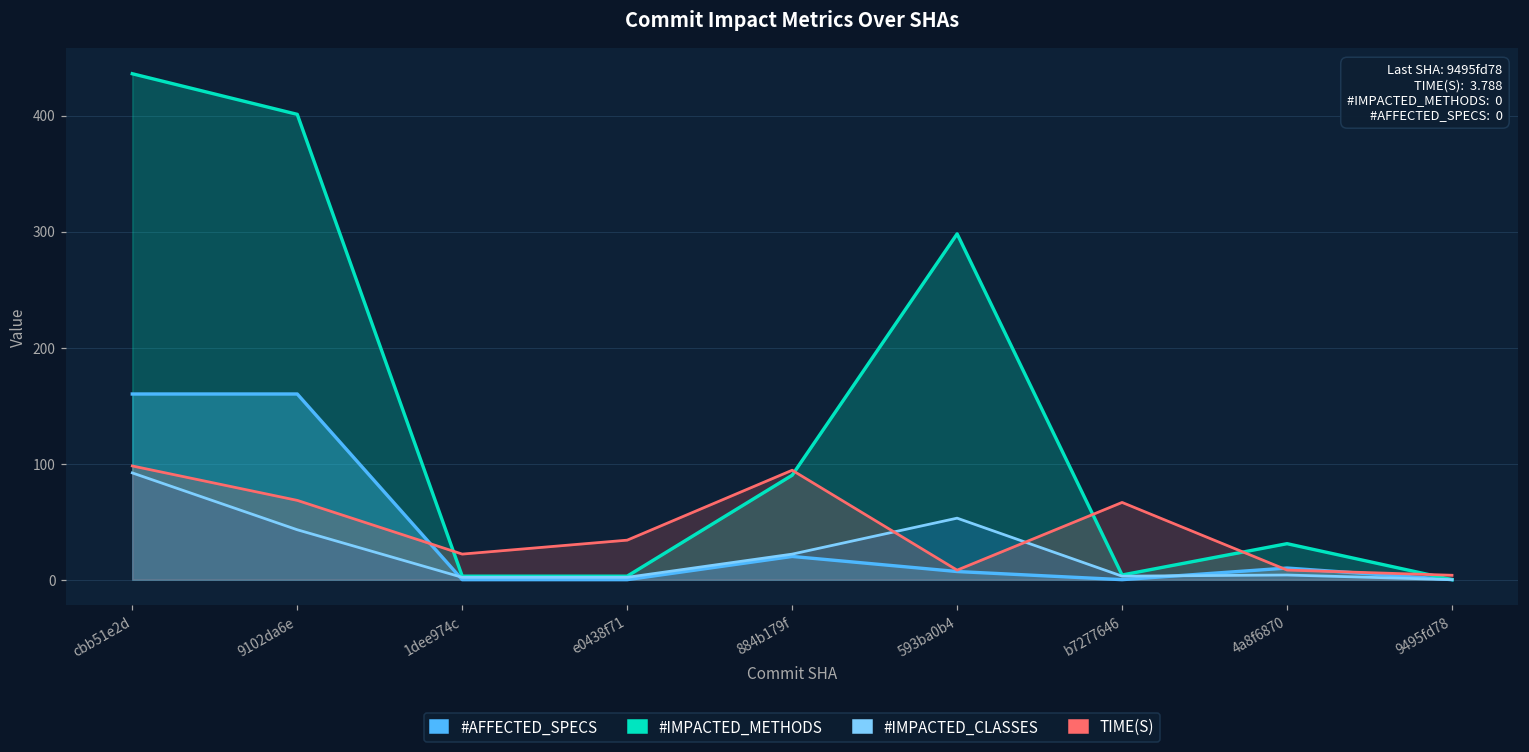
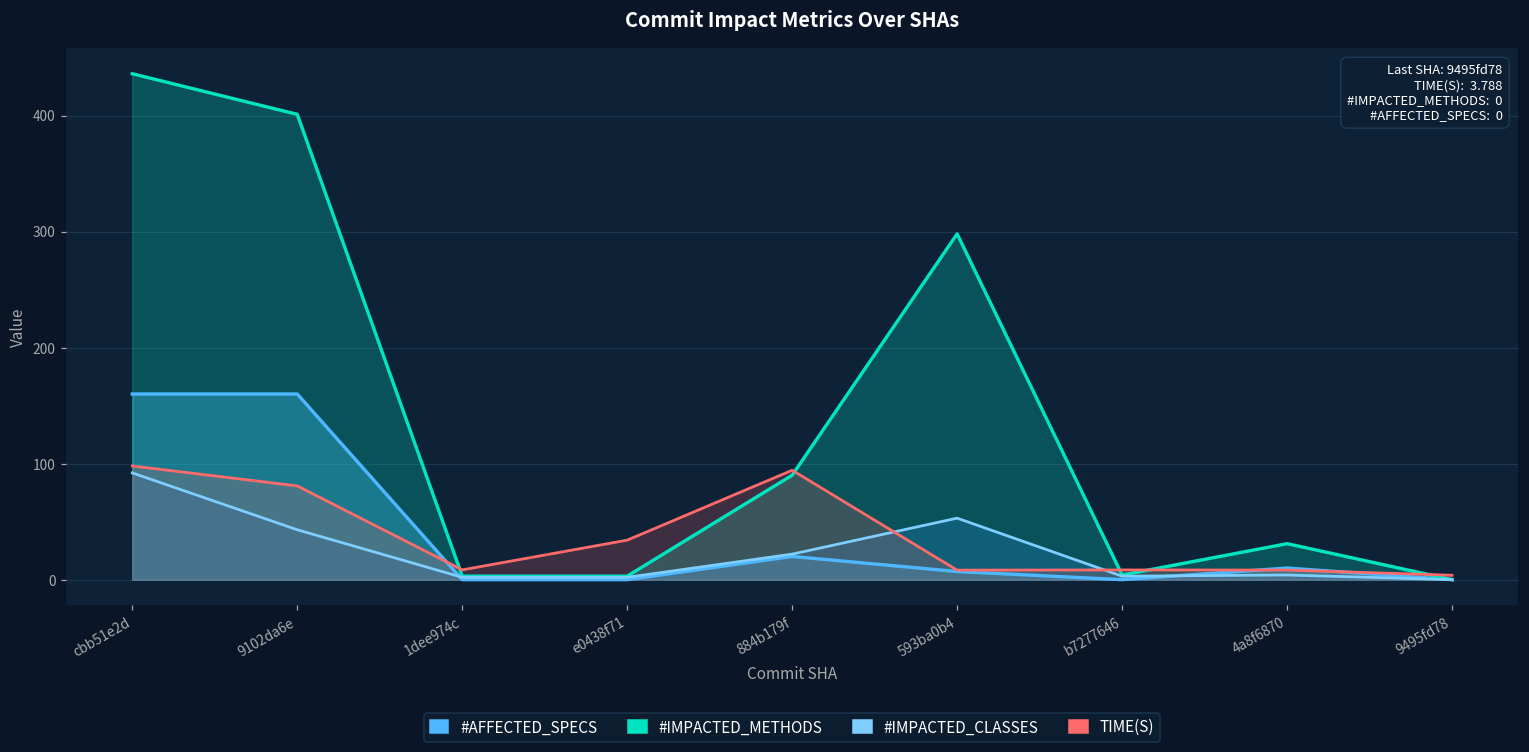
  {
    "TIME(S)": {
      "cbb51e2d": 98,
-     "9102da6e": 68,
-     "1dee974c": 22,
+     "9102da6e": 81,
+     "1dee974c": 8,
      "e0438f71": 34,
      "884b179f": 94,
-     "b7277646": 67,
+     "b7277646": 8,
      "9495fd78": 4
    }
  }
